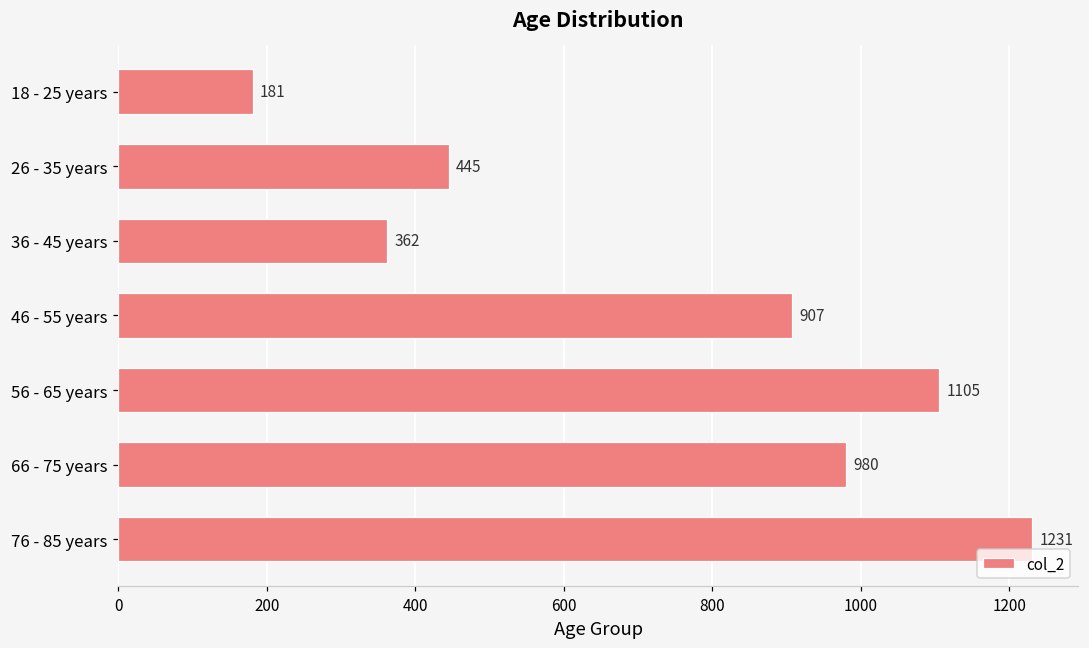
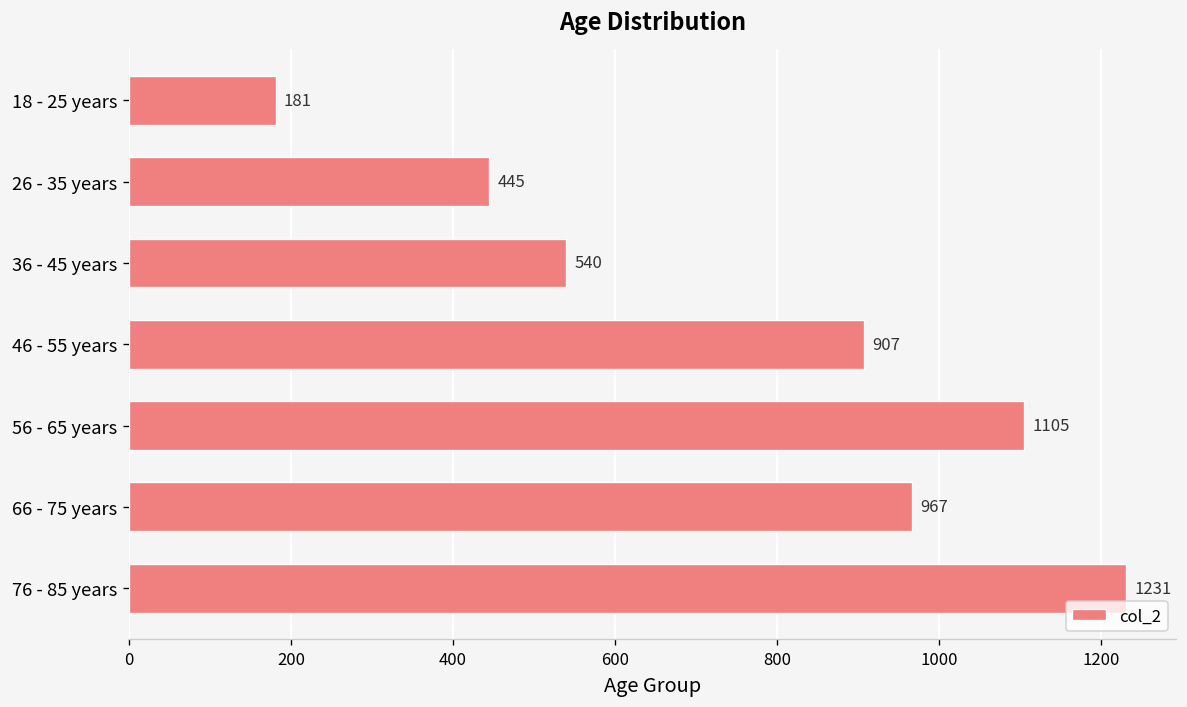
  {
    "18 - 25 years": 181,
    "26 - 35 years": 445,
-   "36 - 45 years": 362,
+   "36 - 45 years": 540,
    "46 - 55 years": 907,
    "56 - 65 years": 1105,
-   "66 - 75 years": 980,
+   "66 - 75 years": 967,
    "76 - 85 years": 1231
  }
